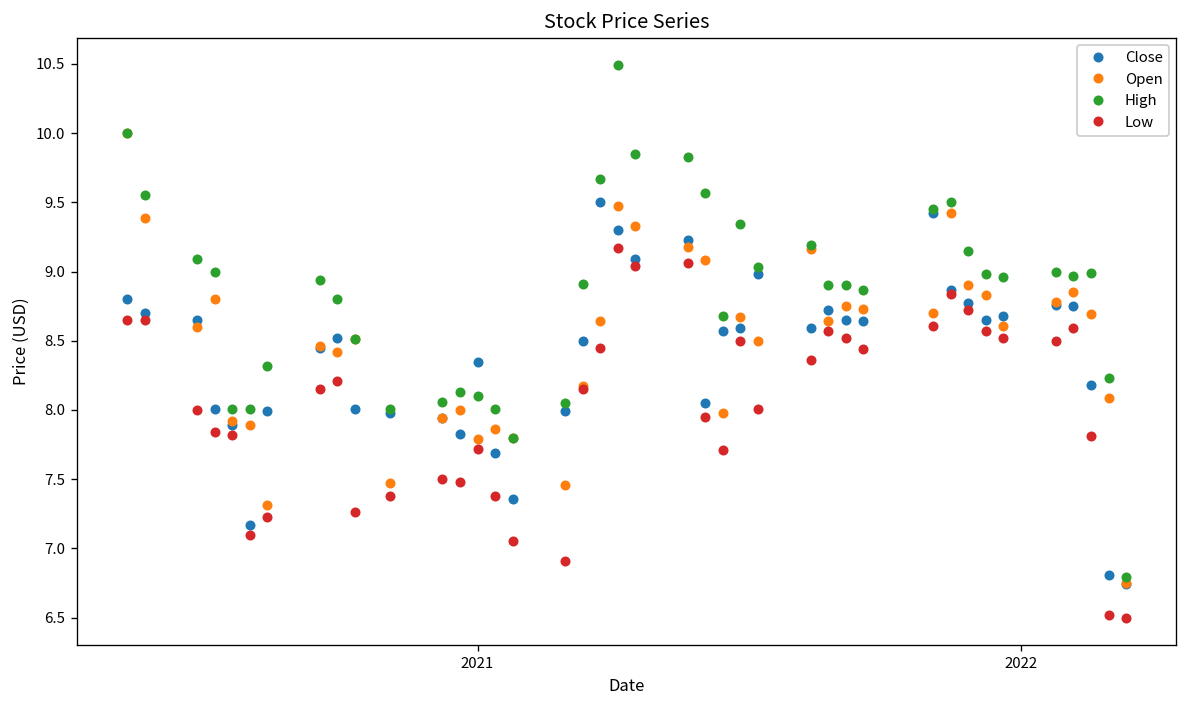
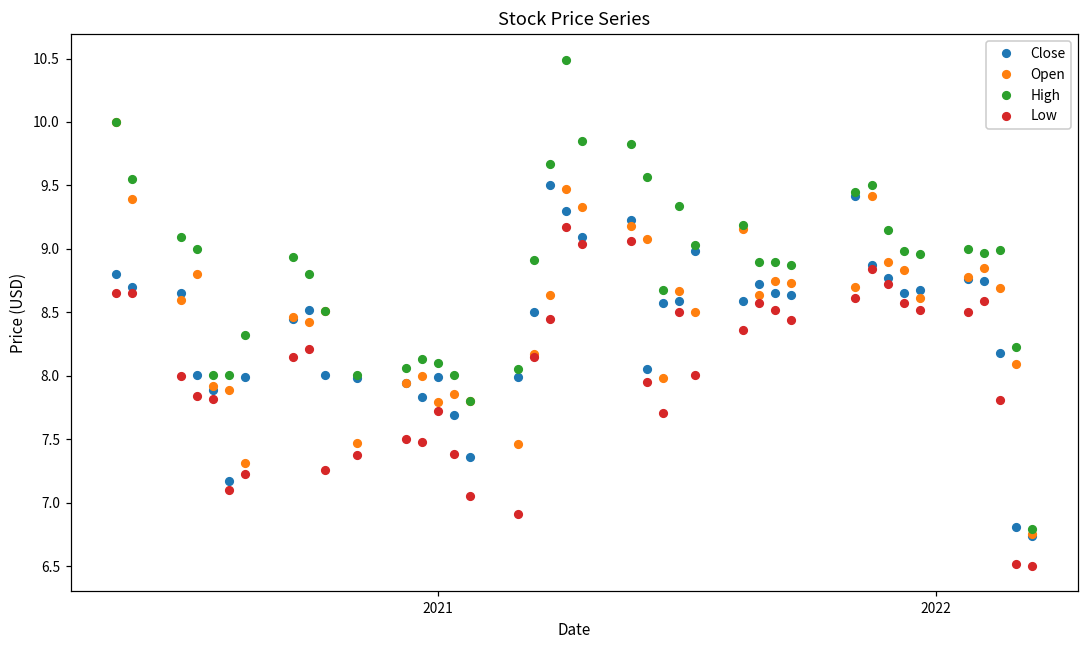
  {
    "Close": {
-     "2021": 8.35
+     "2021": 7.99
    },
    "Open": {
      "2021": 7.79
    },
    "High": {
      "2021": 8.10
    },
    "Low": {
      "2021": 7.72
    }
  }
